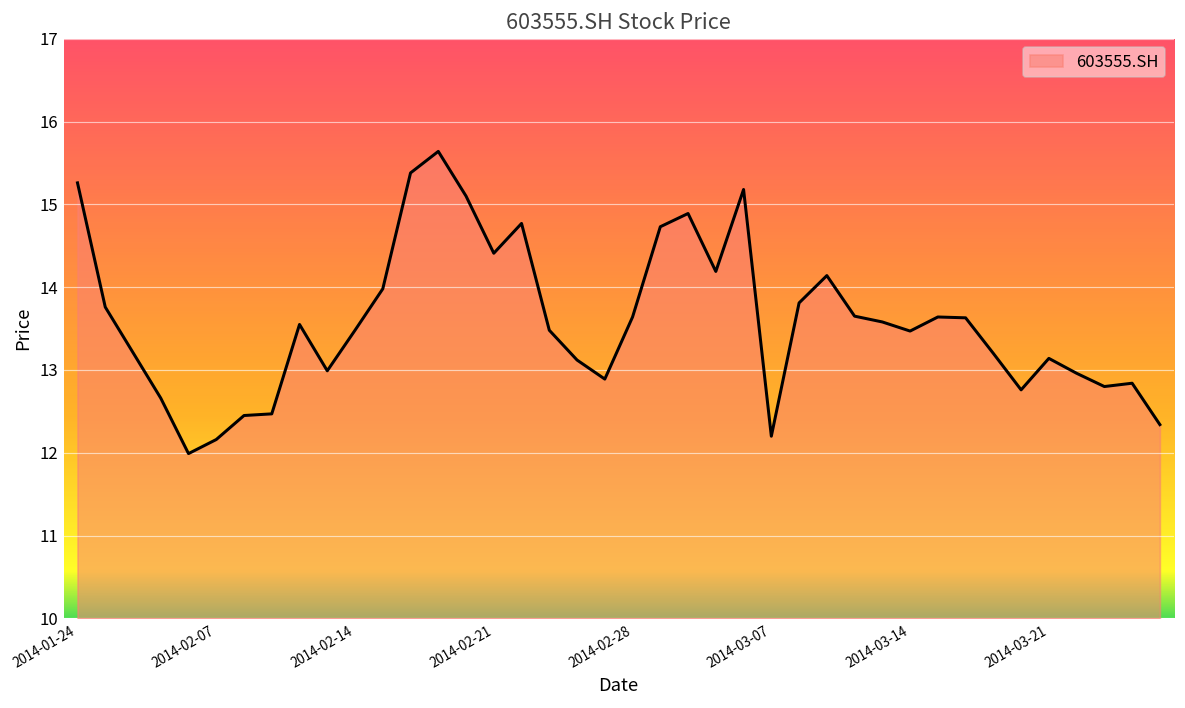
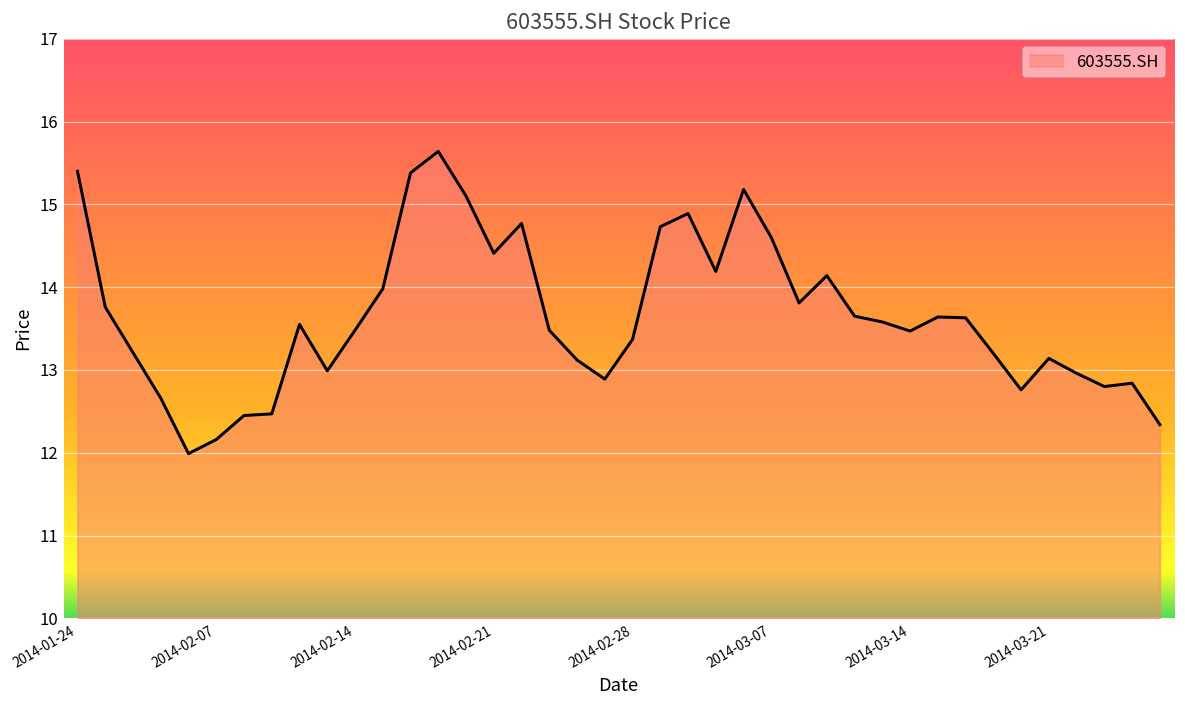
  {
-   "2014-01-24": 15.3,
+   "2014-01-24": 15.4,
    "2014-02-07": 12.2,
    "2014-02-14": 13.5,
    "2014-02-21": 14.4,
-   "2014-02-28": 13.6,
-   "2014-03-07": 12.2,
+   "2014-02-28": 13.4,
+   "2014-03-07": 14.6,
    "2014-03-14": 13.5,
    "2014-03-21": 13.1
  }
